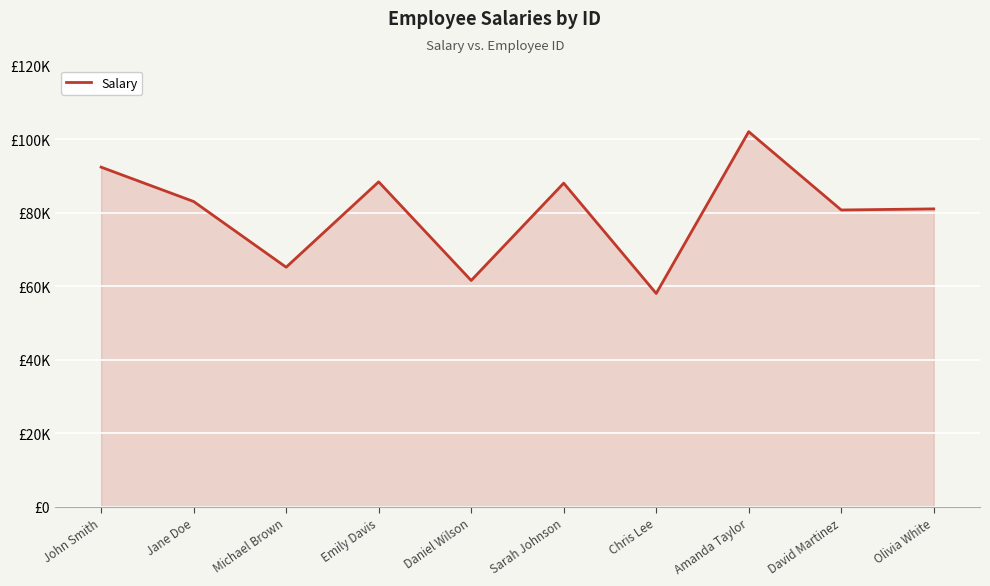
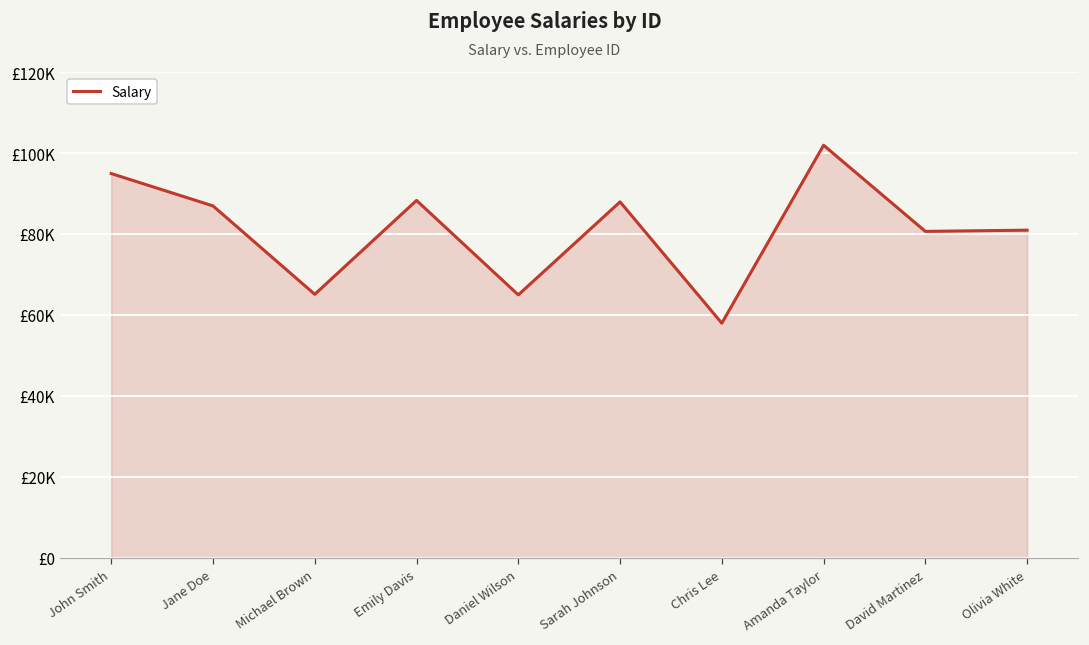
  {
-   "John Smith": "£92000",
-   "Jane Doe": "£83000",
+   "John Smith": "£95000",
+   "Jane Doe": "£87000",
    "Michael Brown": "£65000",
    "Emily Davis": "£88000",
-   "Daniel Wilson": "£62000",
+   "Daniel Wilson": "£65000",
    "Sarah Johnson": "£88000",
    "Chris Lee": "£58000",
    "Amanda Taylor": "£102000",
    "David Martinez": "£81000",
    "Olivia White": "£81000"
  }
